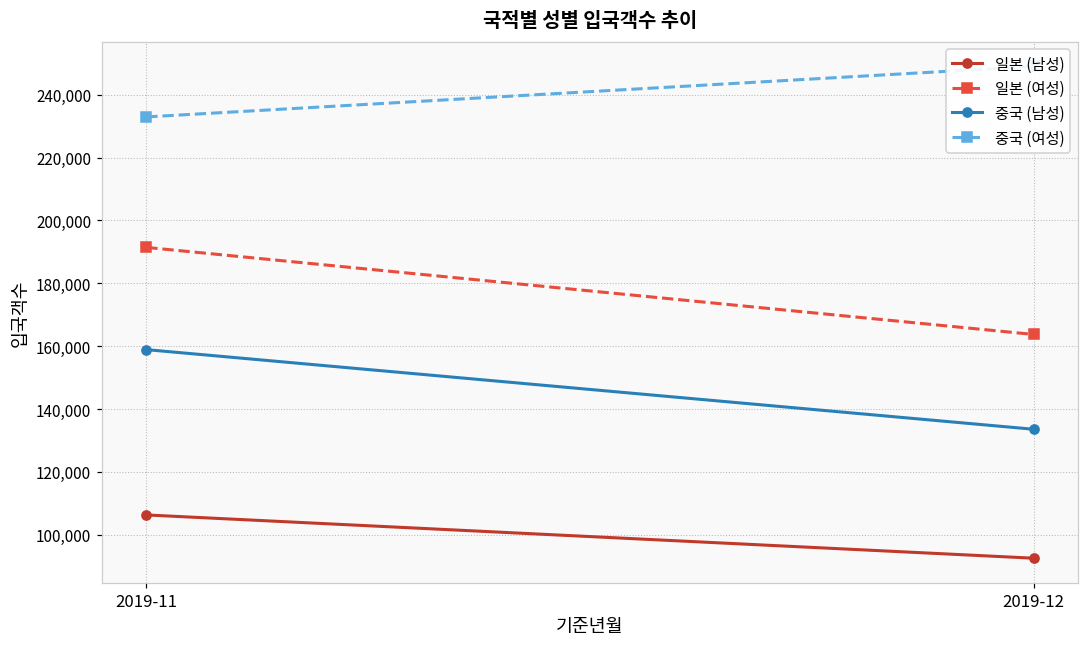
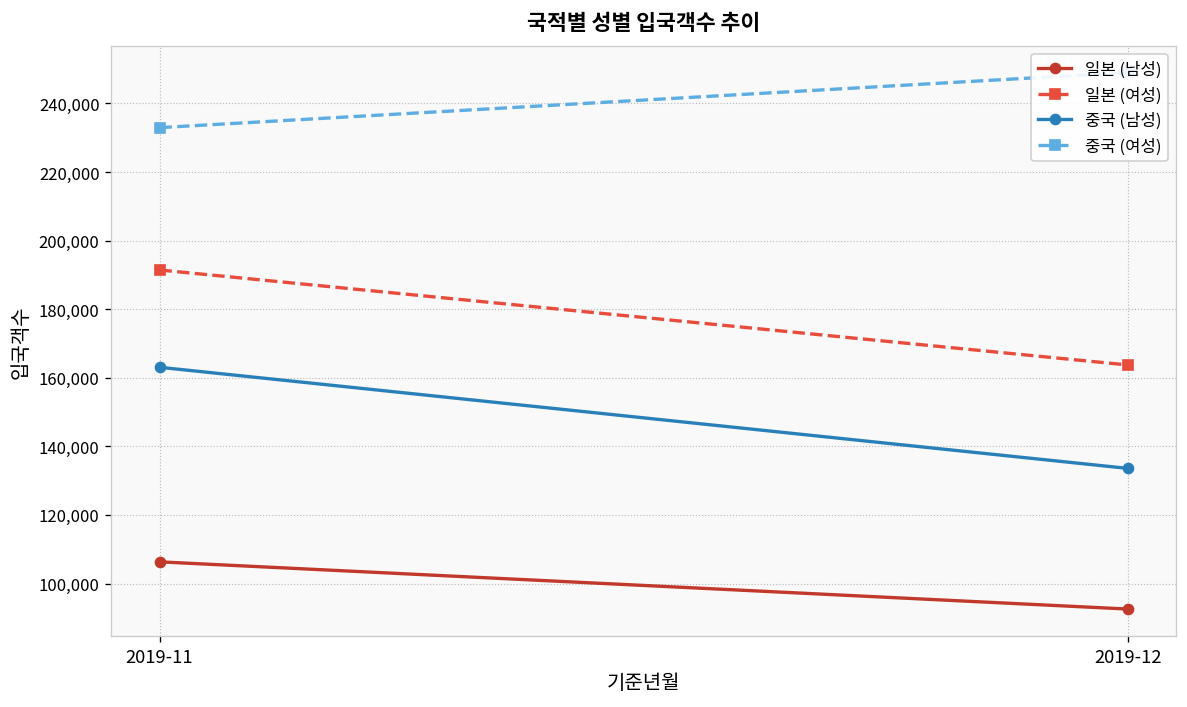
  {
    "중국 (남성)": {
-     "2019-11": "159,000",
+     "2019-11": "163,000",
      "2019-12": "134,000"
    },
    "중국 (여성)": {
      "2019-11": "233,000"
    }
  }
